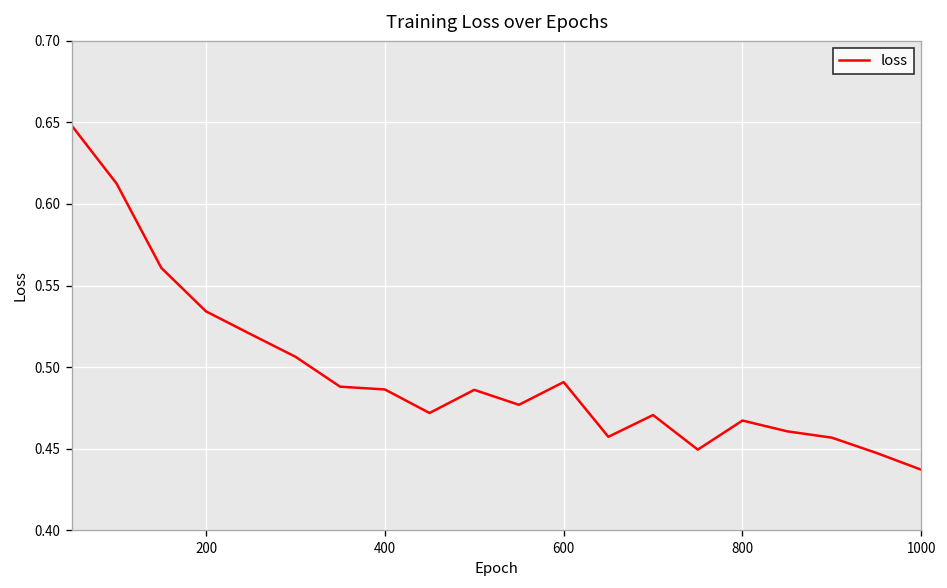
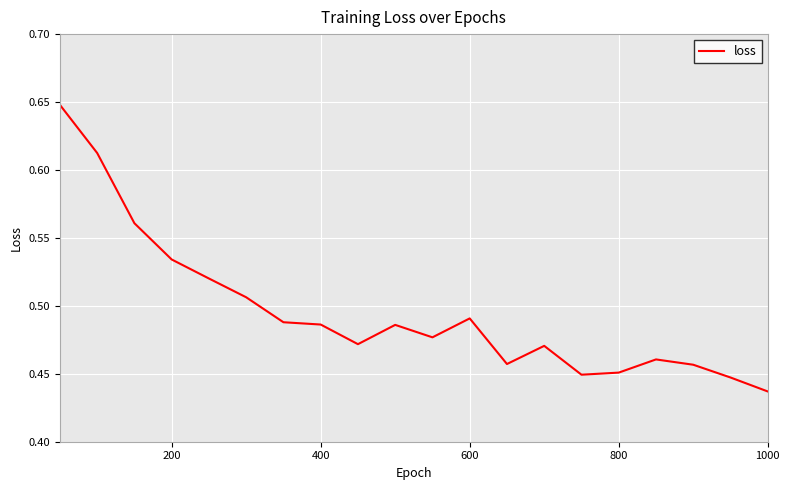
  {
    "200": 0.534,
    "400": 0.486,
    "600": 0.491,
-   "800": 0.467,
+   "800": 0.451,
    "1000": 0.437
  }
